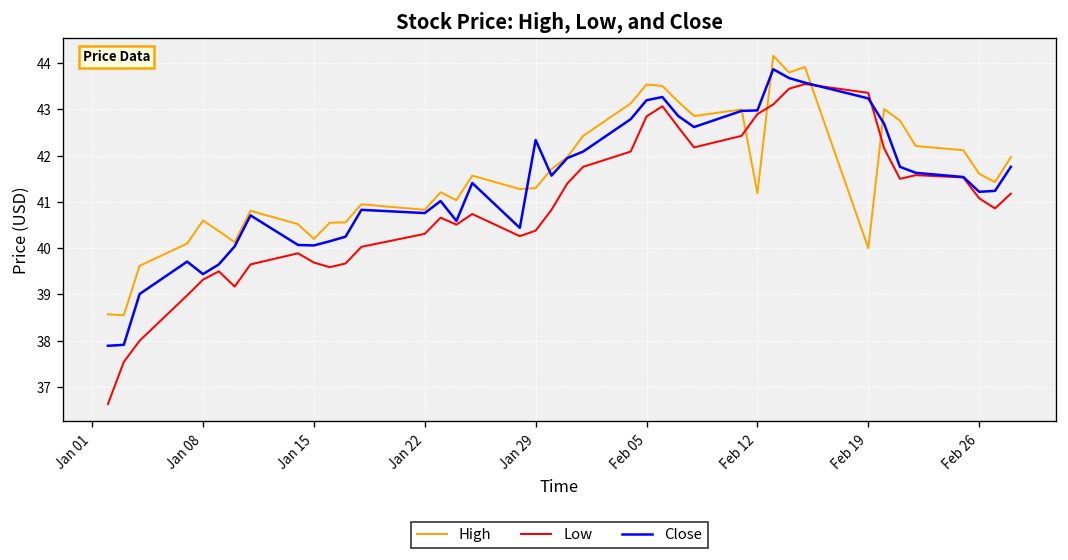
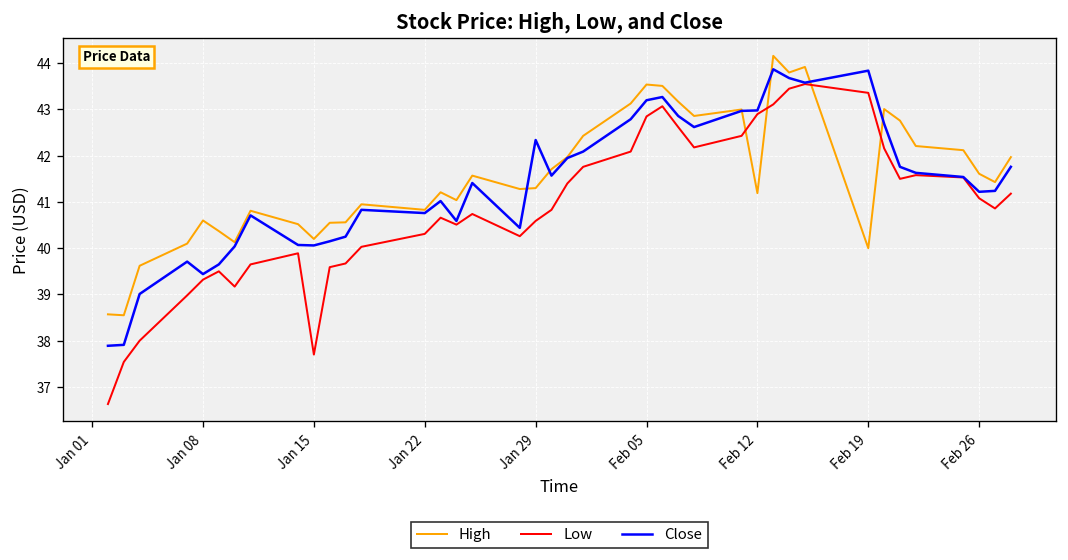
  {
    "High": {
      "Jan 08": 40.6,
      "Jan 15": 40.2,
      "Jan 22": 40.8,
      "Jan 29": 41.3,
      "Feb 05": 43.5,
      "Feb 12": 41.2,
      "Feb 19": 40.0,
      "Feb 26": 41.6
    },
    "Low": {
      "Jan 08": 39.3,
-     "Jan 15": 39.7,
+     "Jan 15": 37.7,
      "Jan 22": 40.3,
-     "Jan 29": 40.4,
+     "Jan 29": 40.6,
      "Feb 05": 42.9,
      "Feb 12": 42.9,
      "Feb 19": 43.4,
      "Feb 26": 41.1
    },
    "Close": {
      "Jan 08": 39.4,
      "Jan 15": 40.1,
      "Jan 22": 40.8,
      "Jan 29": 42.3,
      "Feb 05": 43.2,
      "Feb 12": 43.0,
-     "Feb 19": 43.2,
+     "Feb 19": 43.8,
      "Feb 26": 41.2
    }
  }
